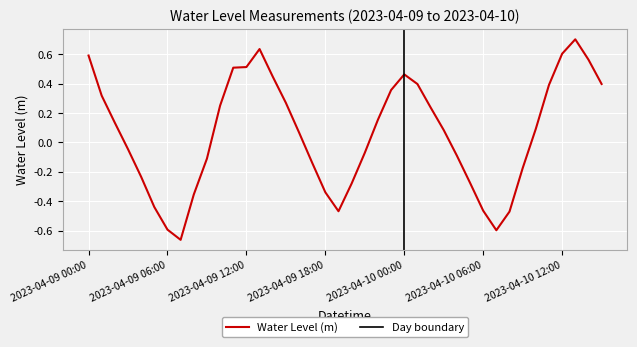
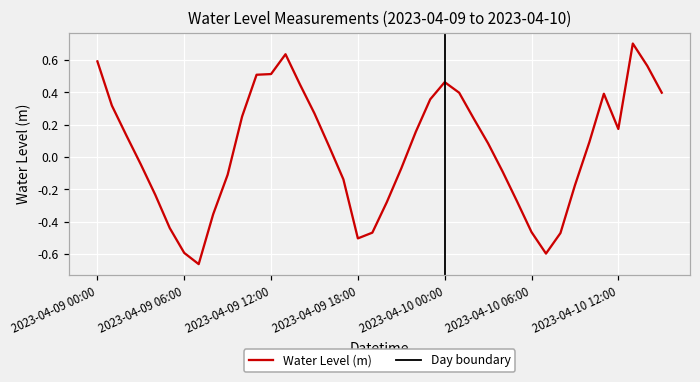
  {
    "2023-04-09 00:00": 0.59,
    "2023-04-09 06:00": -0.59,
    "2023-04-09 12:00": 0.51,
-   "2023-04-09 18:00": -0.34,
+   "2023-04-09 18:00": -0.50,
    "2023-04-10 00:00": 0.46,
    "2023-04-10 06:00": -0.46,
-   "2023-04-10 12:00": 0.60
+   "2023-04-10 12:00": 0.17
  }
